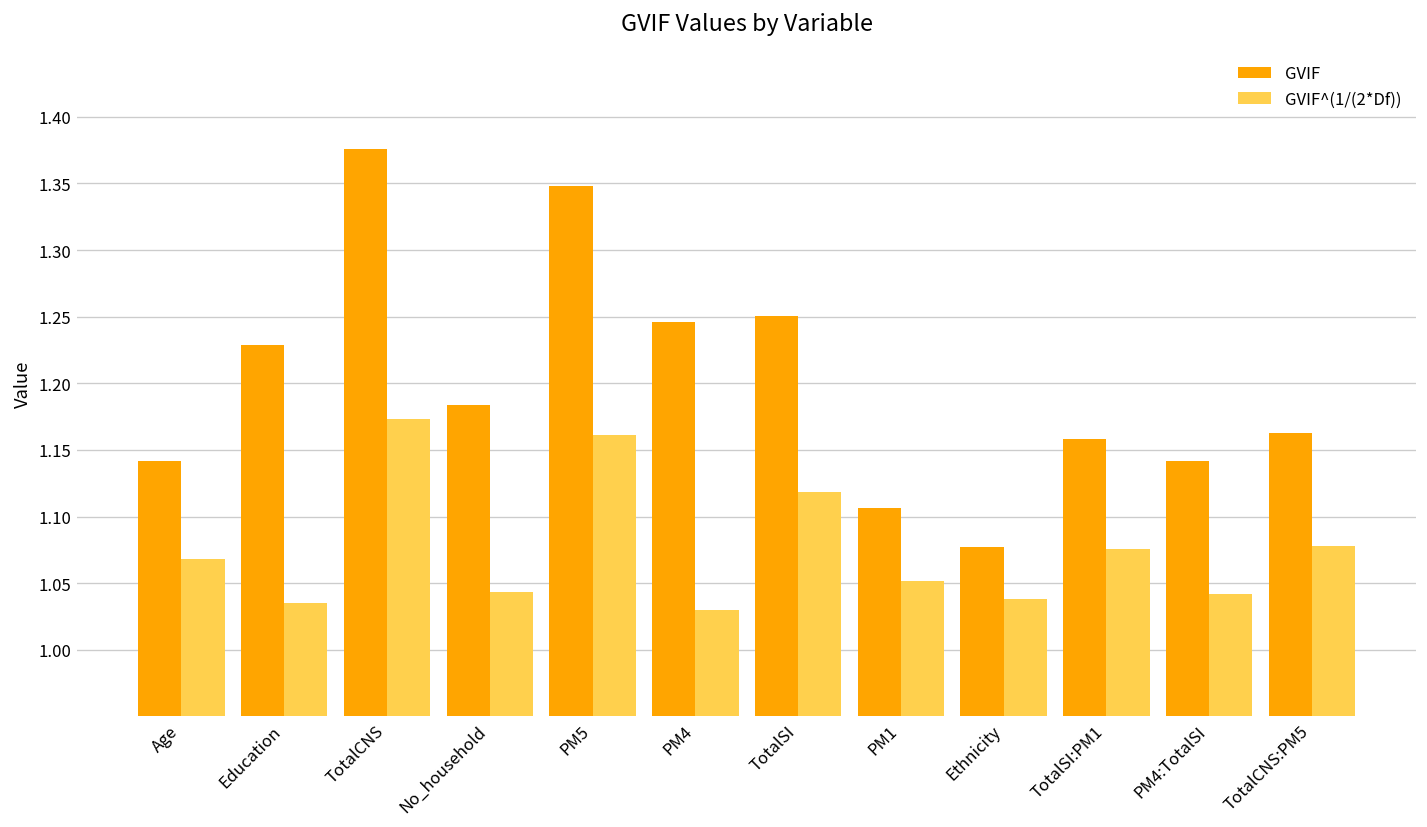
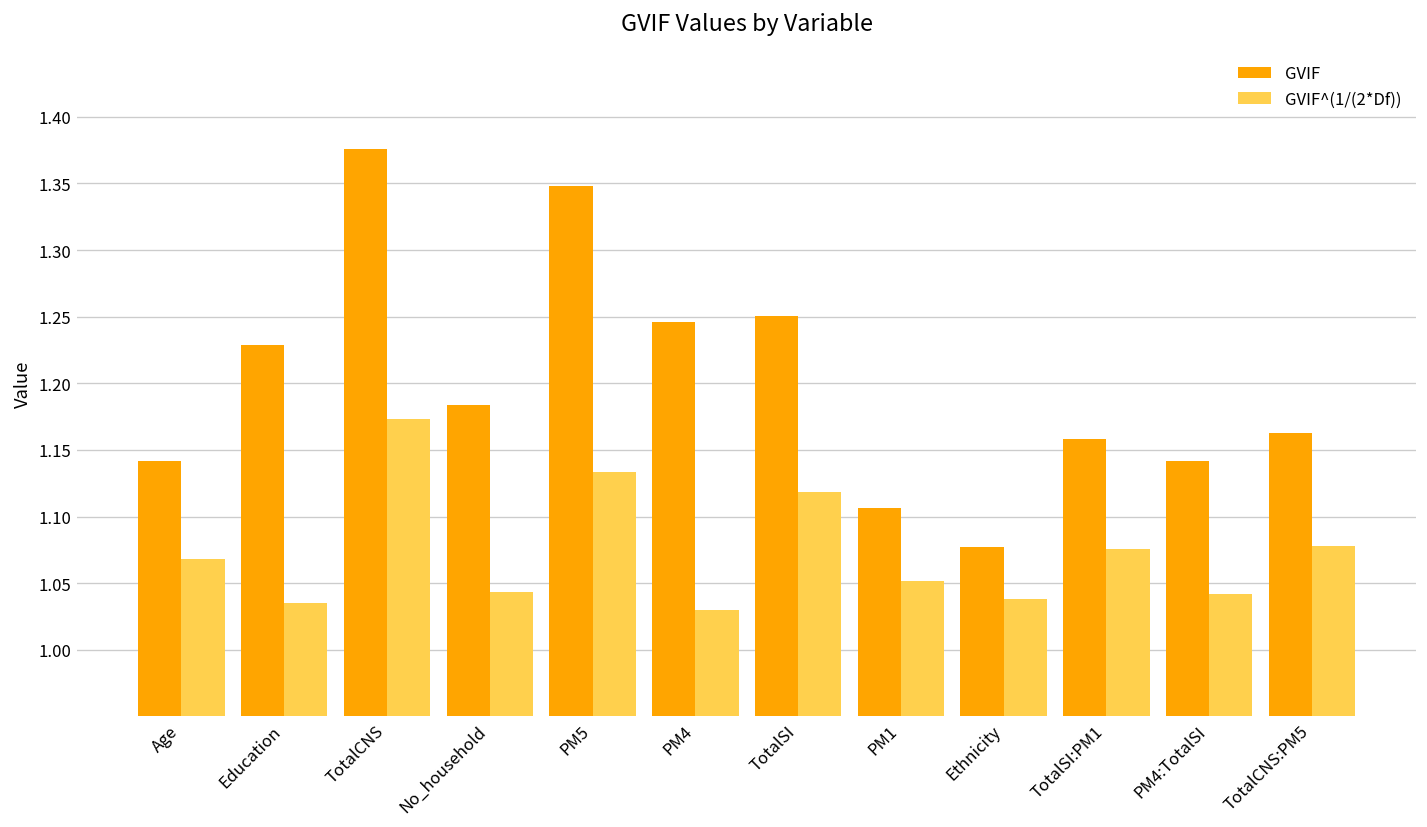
  {
    "GVIF": {
      "Age": 1.142,
      "Education": 1.229,
      "TotalCNS": 1.376,
      "No_household": 1.184,
      "PM5": 1.348,
      "PM4": 1.246,
      "TotalSI": 1.251,
      "PM1": 1.107,
      "Ethnicity": 1.077,
      "TotalSI:PM1": 1.158,
      "PM4:TotalSI": 1.142,
      "TotalCNS:PM5": 1.163
    },
    "GVIF^(1/(2*Df))": {
      "Age": 1.069,
      "Education": 1.035,
      "TotalCNS": 1.173,
      "No_household": 1.043,
-     "PM5": 1.161,
+     "PM5": 1.134,
      "PM4": 1.030,
      "TotalSI": 1.118,
      "PM1": 1.052,
      "Ethnicity": 1.038,
      "TotalSI:PM1": 1.076,
      "PM4:TotalSI": 1.042,
      "TotalCNS:PM5": 1.078
    }
  }
